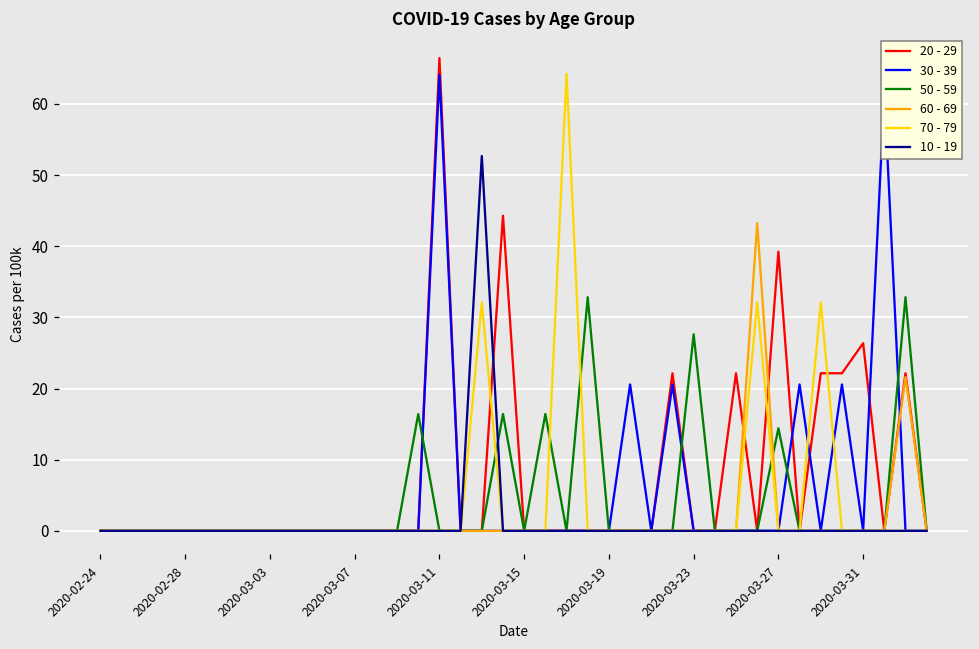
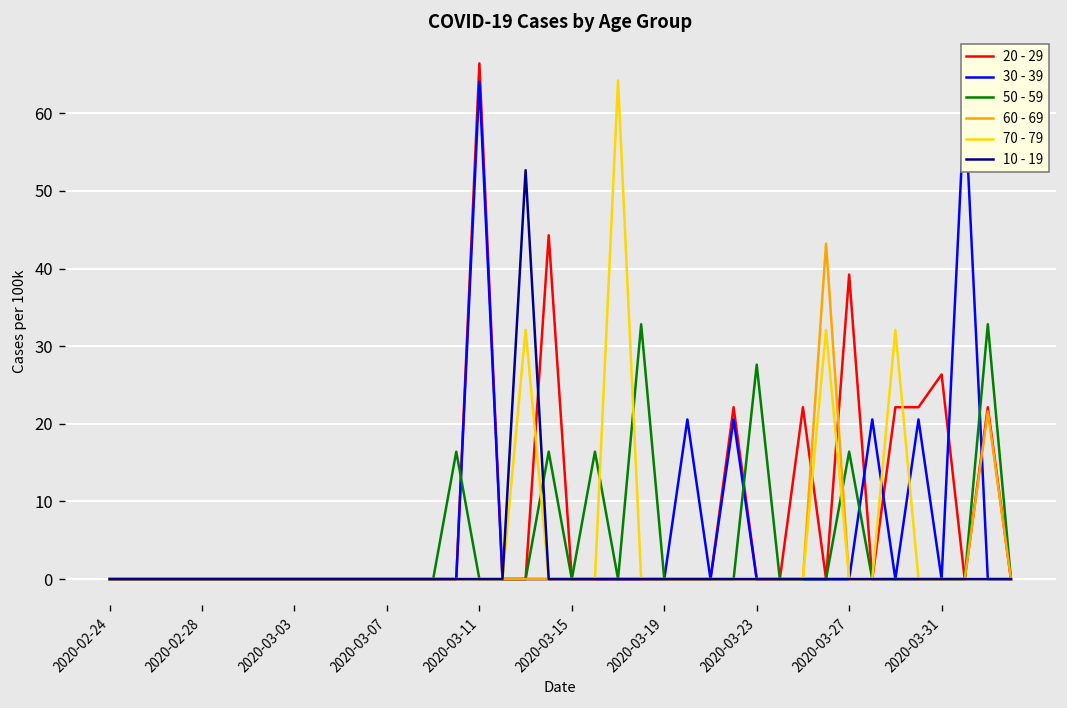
  {
    "20 - 29": {
      "2020-03-11": 66,
      "2020-03-27": 39,
      "2020-03-31": 26
    },
    "30 - 39": {
      "2020-03-11": 64
    },
    "50 - 59": {
      "2020-03-23": 28,
-     "2020-03-27": 14
+     "2020-03-27": 16
    }
  }
